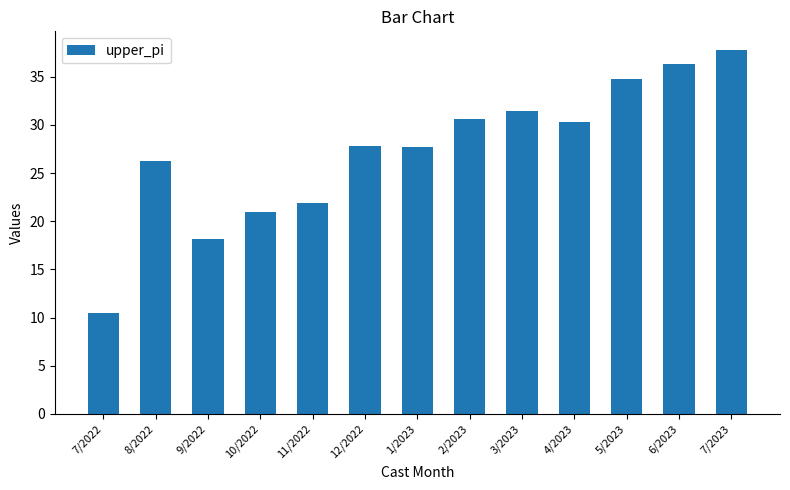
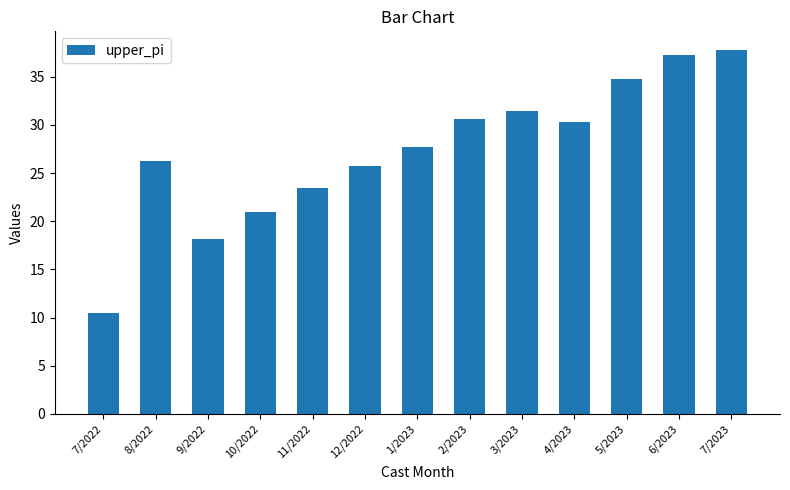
  {
    "7/2022": 10,
    "8/2022": 26,
    "9/2022": 18,
    "10/2022": 21,
-   "11/2022": 22,
-   "12/2022": 28,
+   "11/2022": 23,
+   "12/2022": 26,
    "1/2023": 28,
    "2/2023": 31,
    "3/2023": 31,
    "4/2023": 30,
    "5/2023": 35,
-   "6/2023": 36,
+   "6/2023": 37,
    "7/2023": 38
  }
